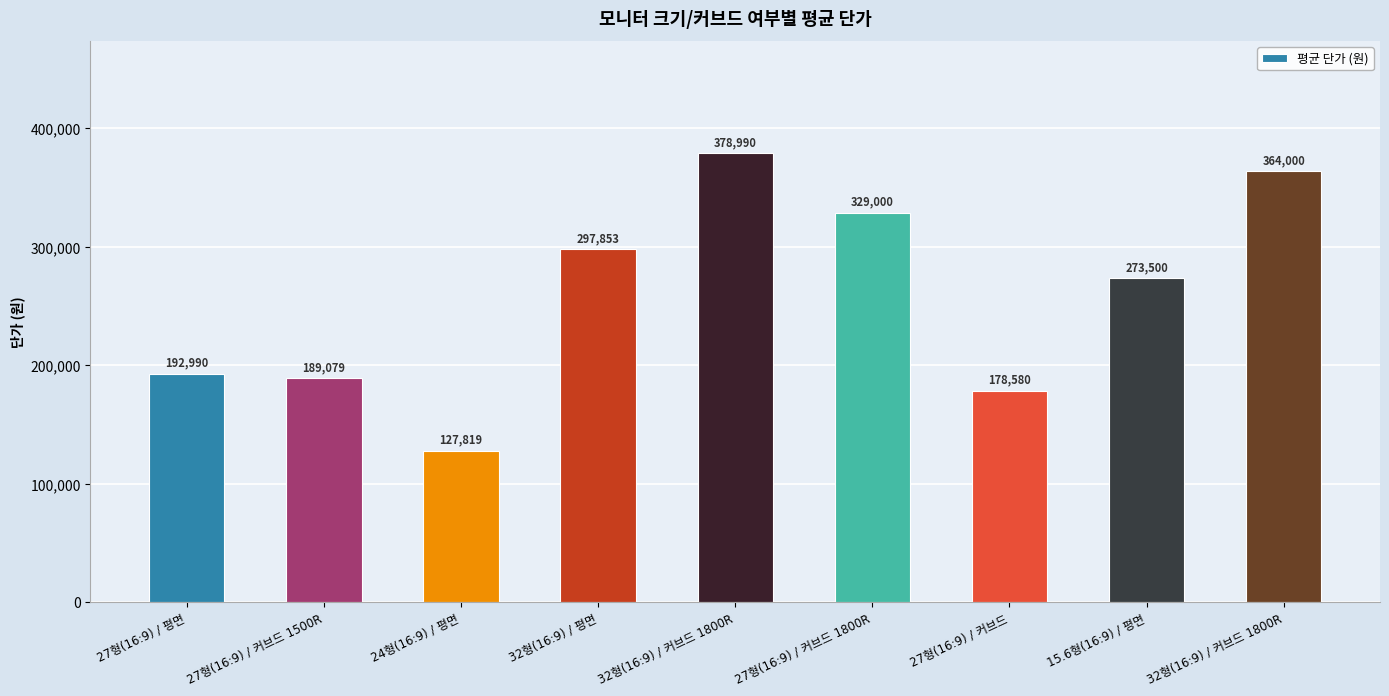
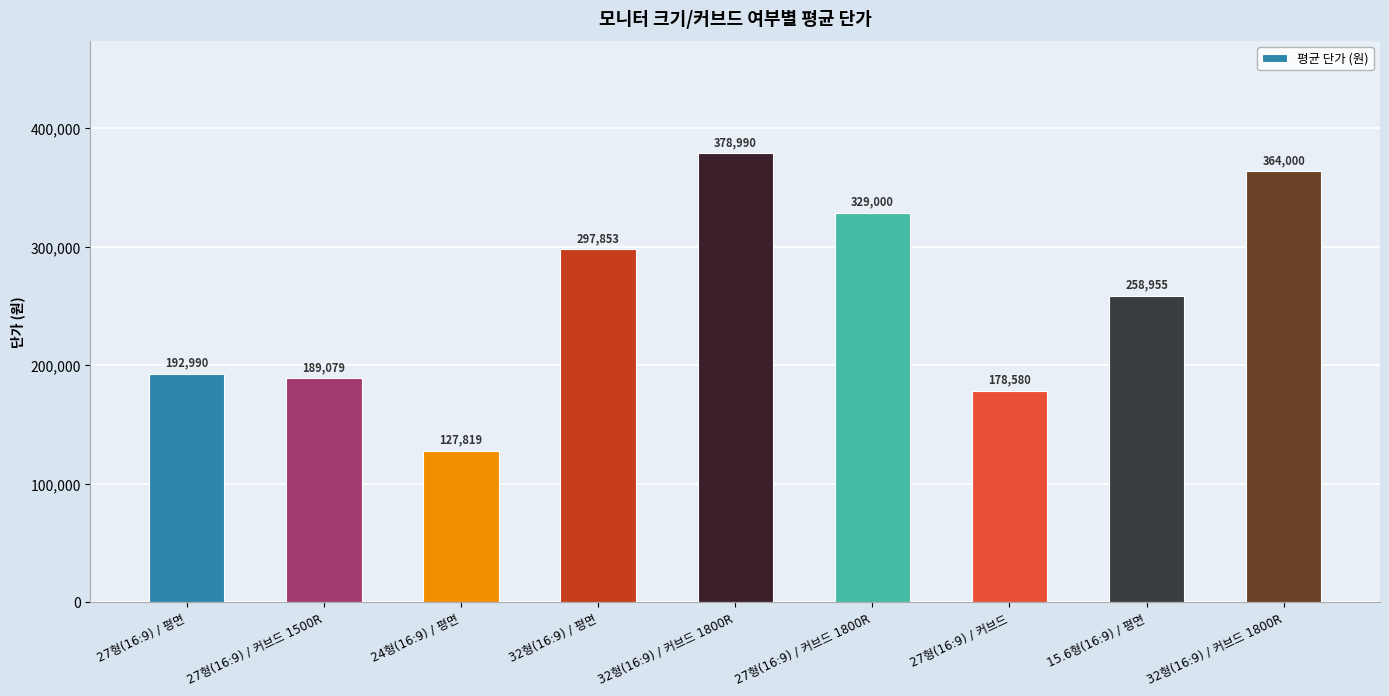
  {
    "27형(16:9) / 평면": "192,990",
    "27형(16:9) / 커브드 1500R": "189,079",
    "24형(16:9) / 평면": "127,819",
    "32형(16:9) / 평면": "297,853",
    "27형(16:9) / 커브드 1800R": "329,000",
    "27형(16:9) / 커브드": "178,580",
-   "15.6형(16:9) / 평면": "273,500"
+   "15.6형(16:9) / 평면": "258,955"
  }
